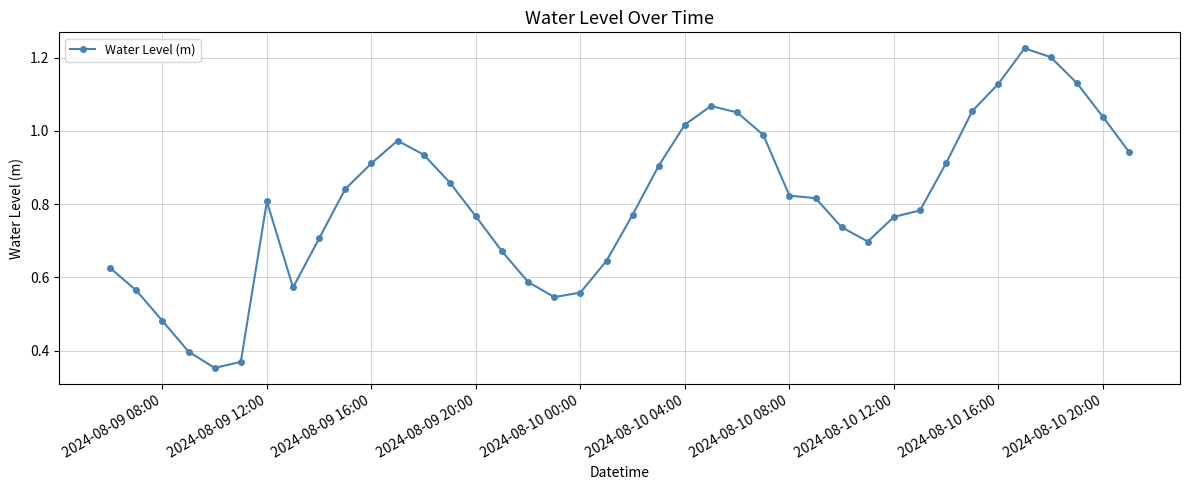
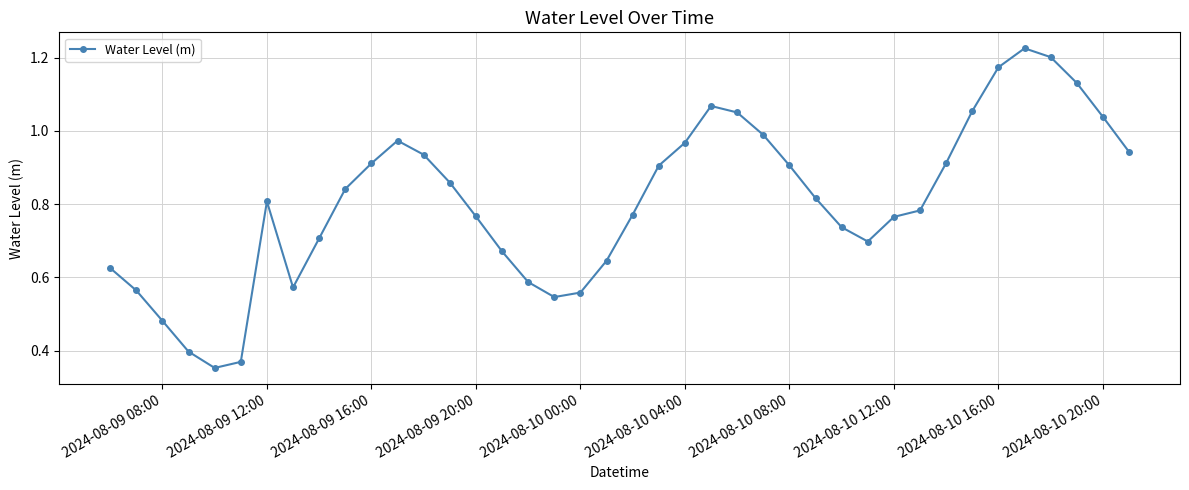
  {
    "2024-08-09 08:00": 0.48,
    "2024-08-09 12:00": 0.81,
    "2024-08-09 16:00": 0.91,
    "2024-08-09 20:00": 0.77,
    "2024-08-10 00:00": 0.56,
-   "2024-08-10 04:00": 1.02,
-   "2024-08-10 08:00": 0.82,
+   "2024-08-10 04:00": 0.97,
+   "2024-08-10 08:00": 0.91,
    "2024-08-10 12:00": 0.77,
-   "2024-08-10 16:00": 1.13,
+   "2024-08-10 16:00": 1.17,
    "2024-08-10 20:00": 1.04
  }
